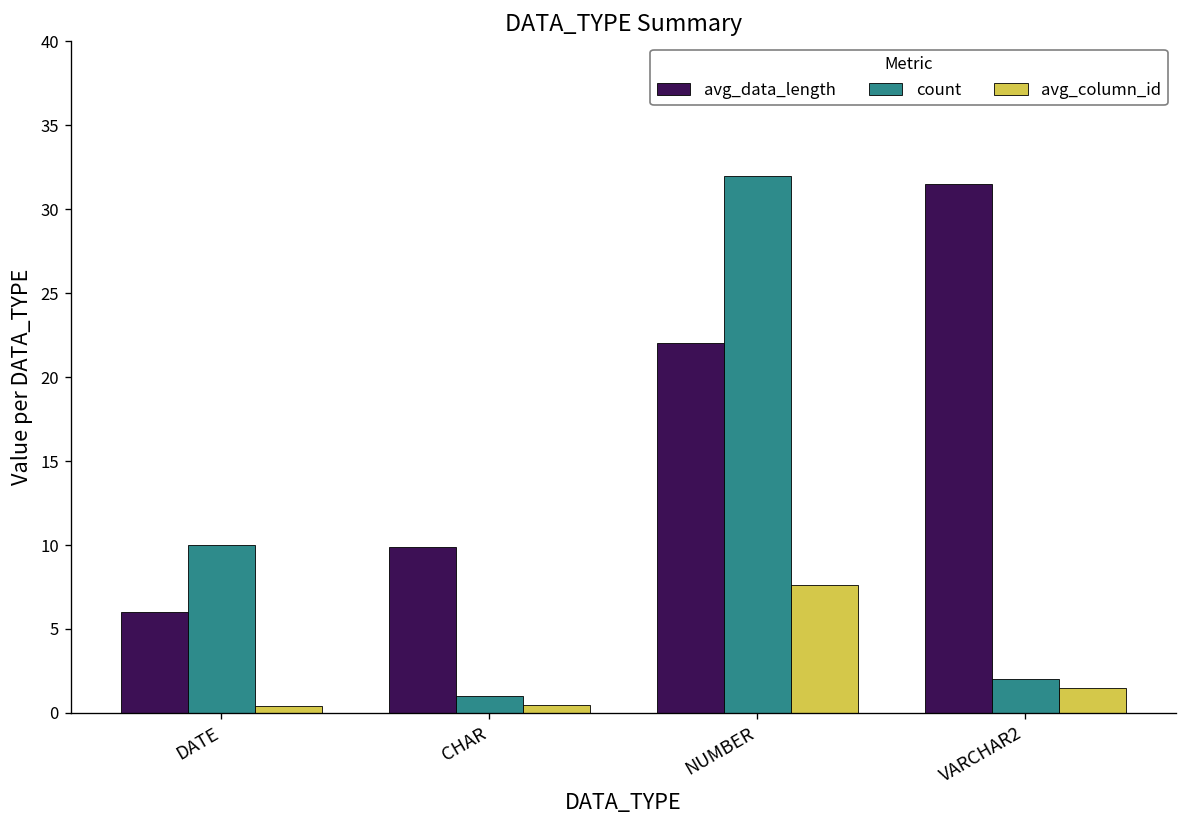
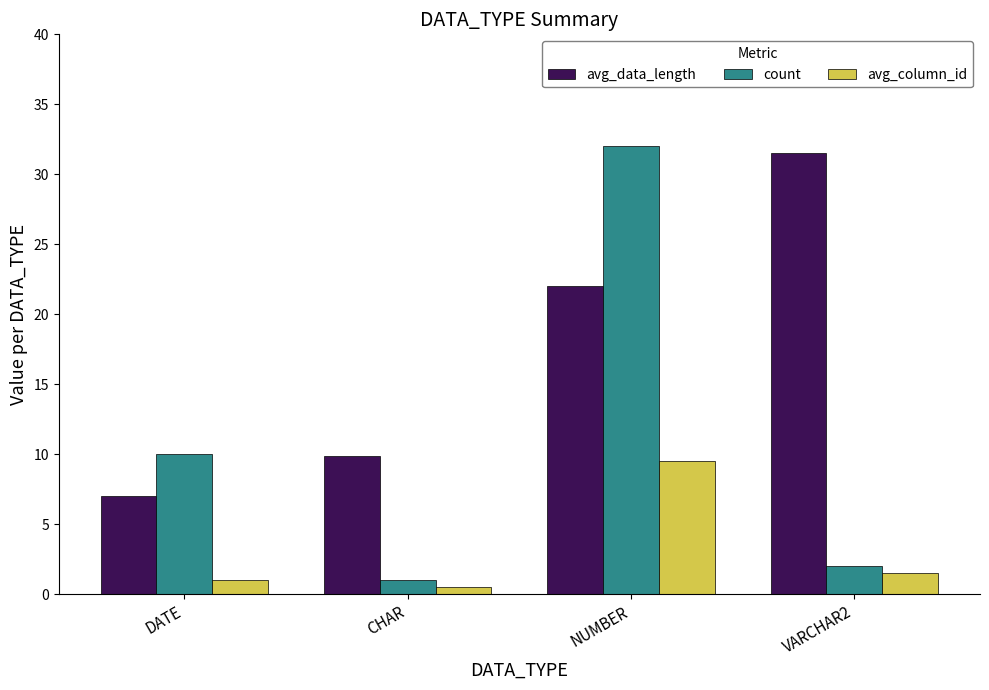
  {
    "avg_data_length": {
-     "DATE": 6,
+     "DATE": 7,
      "CHAR": 10,
      "NUMBER": 22,
      "VARCHAR2": 31.5
    },
    "count": {
      "DATE": 10.0,
      "CHAR": 1.0,
      "NUMBER": 32.0,
      "VARCHAR2": 2.0
    },
    "avg_column_id": {
-     "DATE": 0.4,
+     "DATE": 1.0,
      "CHAR": 0.5,
-     "NUMBER": 7.6,
+     "NUMBER": 9.5,
      "VARCHAR2": 1.5
    }
  }
